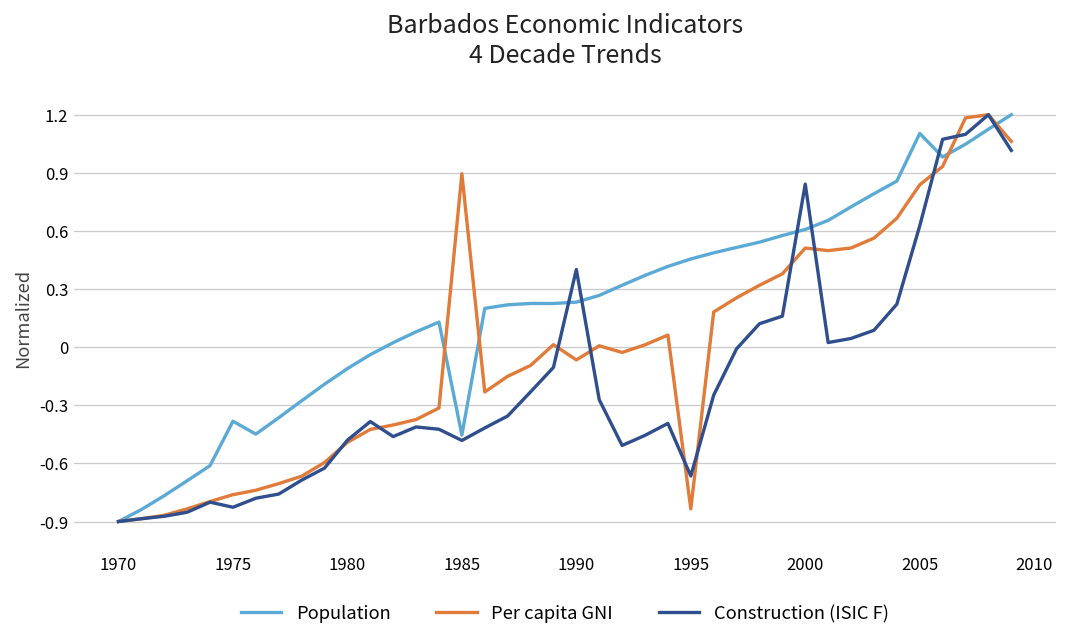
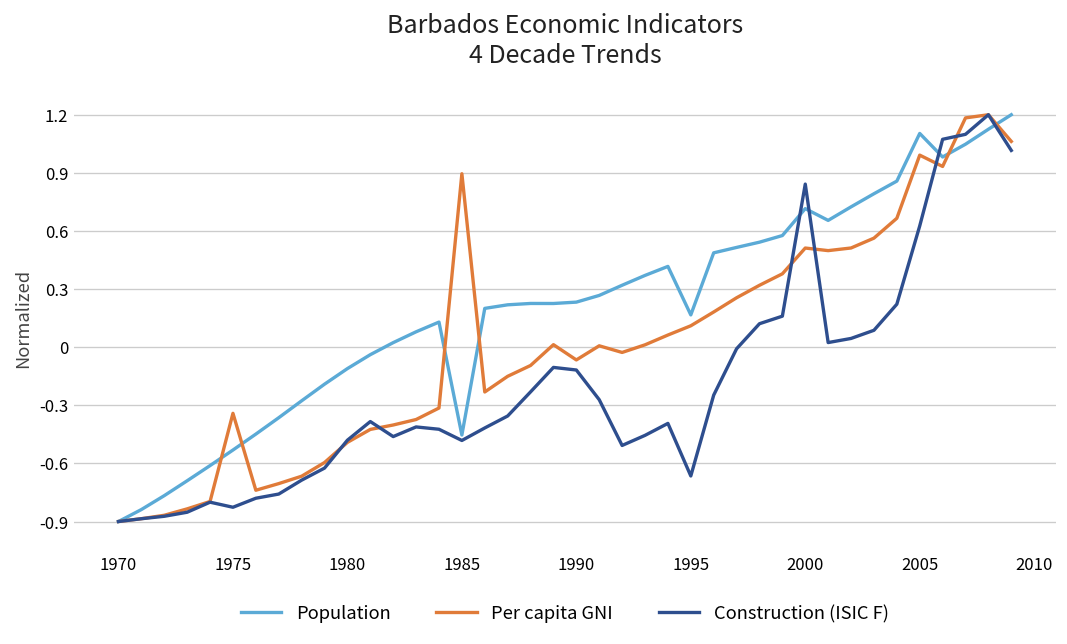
  {
    "Population": {
-     "1975": -0.38,
+     "1975": -0.53,
      "1980": -0.11,
      "1985": -0.45,
      "1990": 0.23,
-     "1995": 0.46,
-     "2000": 0.61,
+     "1995": 0.17,
+     "2000": 0.72,
      "2005": 1.10
    },
    "Per capita GNI": {
-     "1975": -0.76,
+     "1975": -0.34,
      "1985": 0.90,
      "1990": -0.07,
-     "1995": -0.83,
+     "1995": 0.11,
      "2000": 0.51,
-     "2005": 0.84
+     "2005": 0.99
    },
    "Construction (ISIC F)": {
      "1975": -0.83,
      "1985": -0.48,
-     "1990": 0.40,
+     "1990": -0.12,
      "1995": -0.66,
      "2000": 0.84,
      "2005": 0.63
    }
  }
